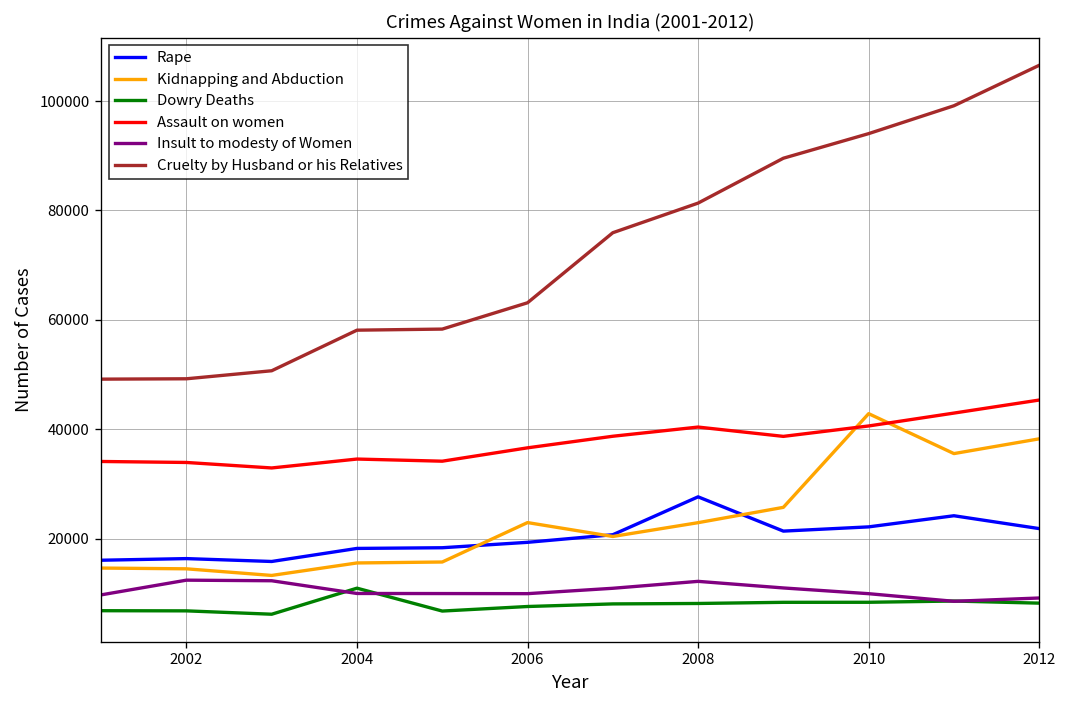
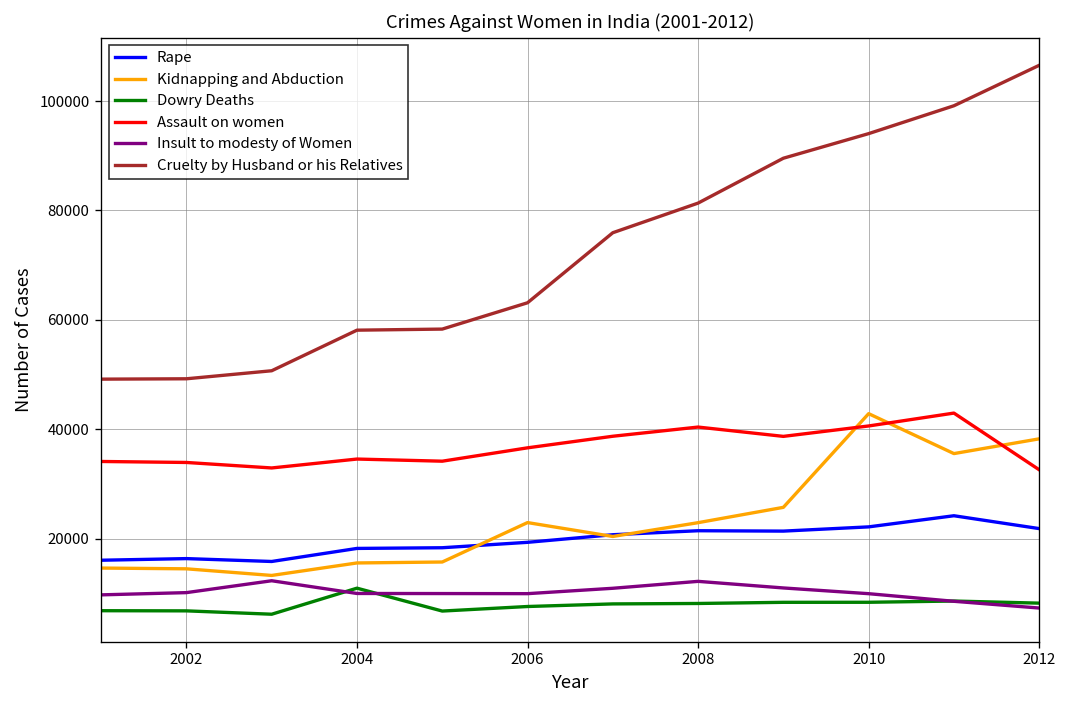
  {
    "Rape": {
      "2002": 16000,
      "2004": 18000,
      "2006": 19000,
-     "2008": 28000,
+     "2008": 21000,
      "2010": 22000,
      "2012": 22000
    },
    "Kidnapping and Abduction": {
      "2002": 15000,
      "2004": 16000,
      "2006": 23000,
      "2008": 23000,
      "2010": 43000,
      "2012": 38000
    },
    "Dowry Deaths": {
      "2002": 7000,
      "2004": 11000,
      "2006": 8000,
      "2008": 8000,
      "2010": 8000,
      "2012": 8000
    },
    "Assault on women": {
      "2002": 34000,
      "2004": 35000,
      "2006": 37000,
      "2008": 40000,
      "2010": 41000,
-     "2012": 45000
+     "2012": 33000
    },
    "Insult to modesty of Women": {
-     "2002": 12000,
+     "2002": 10000,
      "2004": 10000,
      "2006": 10000,
      "2008": 12000,
      "2010": 10000,
-     "2012": 9000
+     "2012": 7000
    },
    "Cruelty by Husband or his Relatives": {
      "2002": 49000,
      "2004": 58000,
      "2006": 63000,
      "2008": 81000,
      "2010": 94000,
      "2012": 107000
    }
  }
